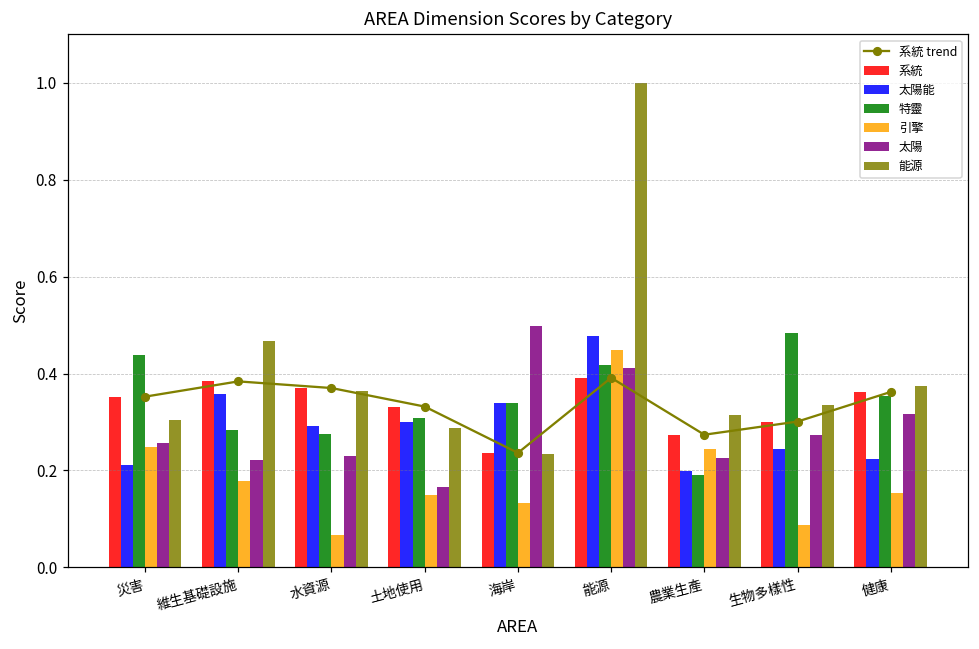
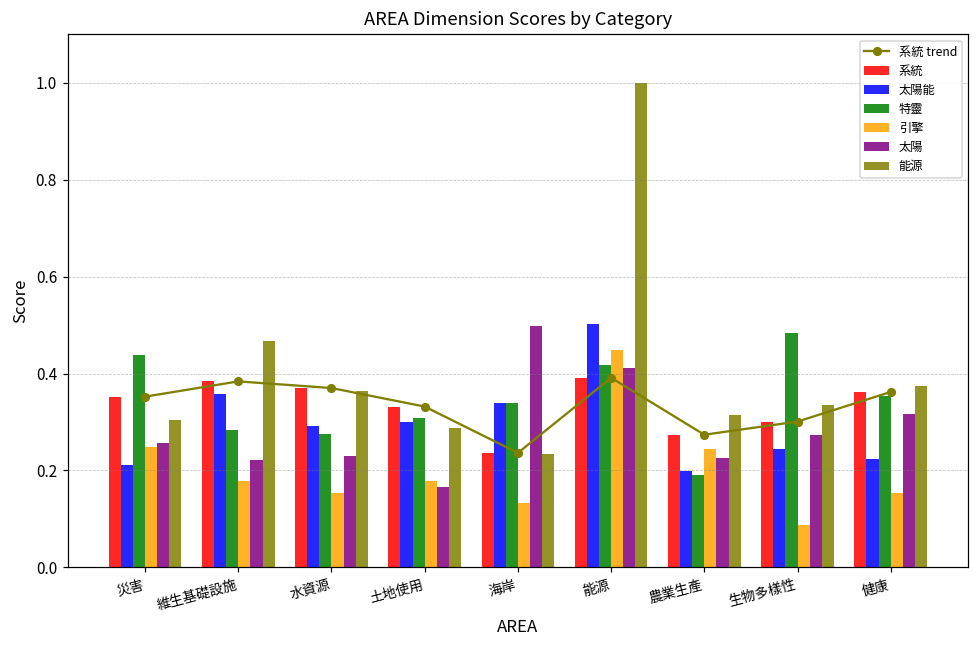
  {
    "系統": {
      "災害": 0.35,
      "維生基礎設施": 0.38,
      "水資源": 0.37,
      "土地使用": 0.33,
      "海岸": 0.24,
      "能源": 0.39,
      "農業生產": 0.27,
      "生物多樣性": 0.30,
      "健康": 0.36
    },
    "太陽能": {
      "災害": 0.21,
      "維生基礎設施": 0.36,
      "水資源": 0.29,
      "土地使用": 0.30,
      "海岸": 0.34,
-     "能源": 0.48,
+     "能源": 0.50,
      "農業生產": 0.20,
      "生物多樣性": 0.24,
      "健康": 0.22
    },
    "特靈": {
      "災害": 0.44,
      "維生基礎設施": 0.28,
      "水資源": 0.27,
      "土地使用": 0.31,
      "海岸": 0.34,
      "能源": 0.42,
      "農業生產": 0.19,
      "生物多樣性": 0.48,
      "健康": 0.35
    },
    "引擎": {
      "災害": 0.25,
      "維生基礎設施": 0.18,
-     "水資源": 0.07,
-     "土地使用": 0.15,
+     "水資源": 0.15,
+     "土地使用": 0.18,
      "海岸": 0.13,
      "能源": 0.45,
      "農業生產": 0.24,
      "生物多樣性": 0.09,
      "健康": 0.15
    },
    "太陽": {
      "災害": 0.26,
      "維生基礎設施": 0.22,
      "水資源": 0.23,
      "土地使用": 0.17,
      "海岸": 0.50,
      "能源": 0.41,
      "農業生產": 0.23,
      "生物多樣性": 0.27,
      "健康": 0.32
    }
  }
